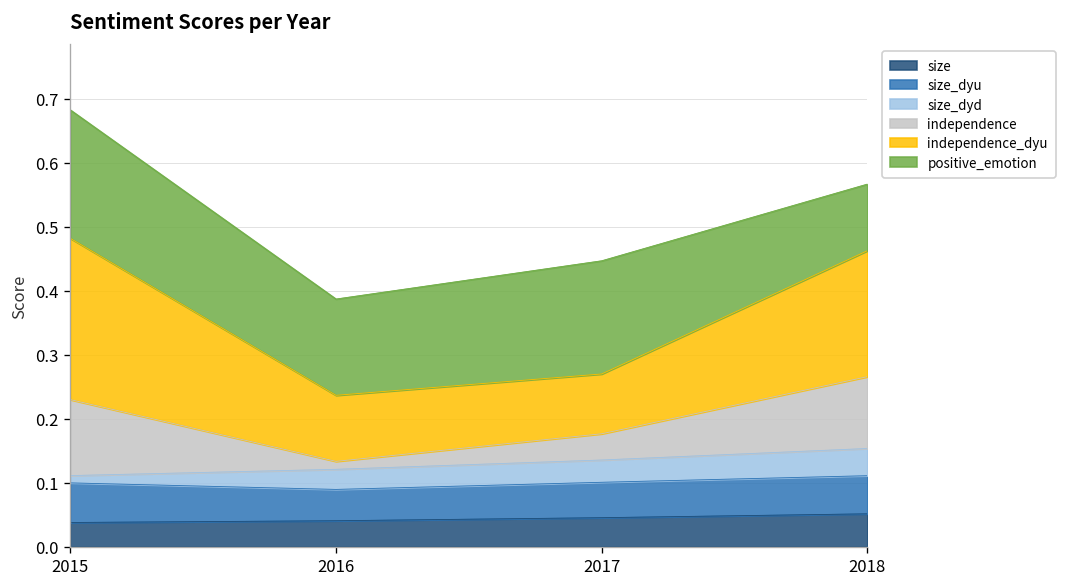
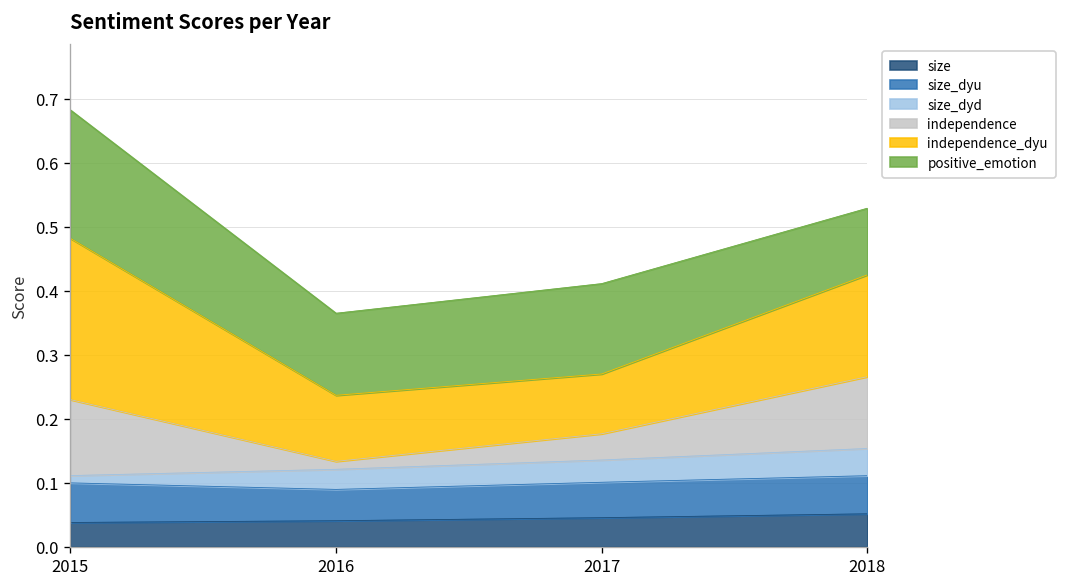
  {
    "size": {
      "2015": 0.04,
      "2016": 0.04,
      "2017": 0.05,
      "2018": 0.05
    },
    "size_dyu": {
      "2015": 0.06,
      "2016": 0.05,
      "2017": 0.06,
      "2018": 0.06
    },
    "independence_dyu": {
      "2015": 0.25,
      "2016": 0.10,
      "2017": 0.09,
-     "2018": 0.20
+     "2018": 0.16
    },
    "positive_emotion": {
      "2015": 0.20,
-     "2016": 0.15,
-     "2017": 0.18,
+     "2016": 0.13,
+     "2017": 0.14,
      "2018": 0.10
    }
  }
